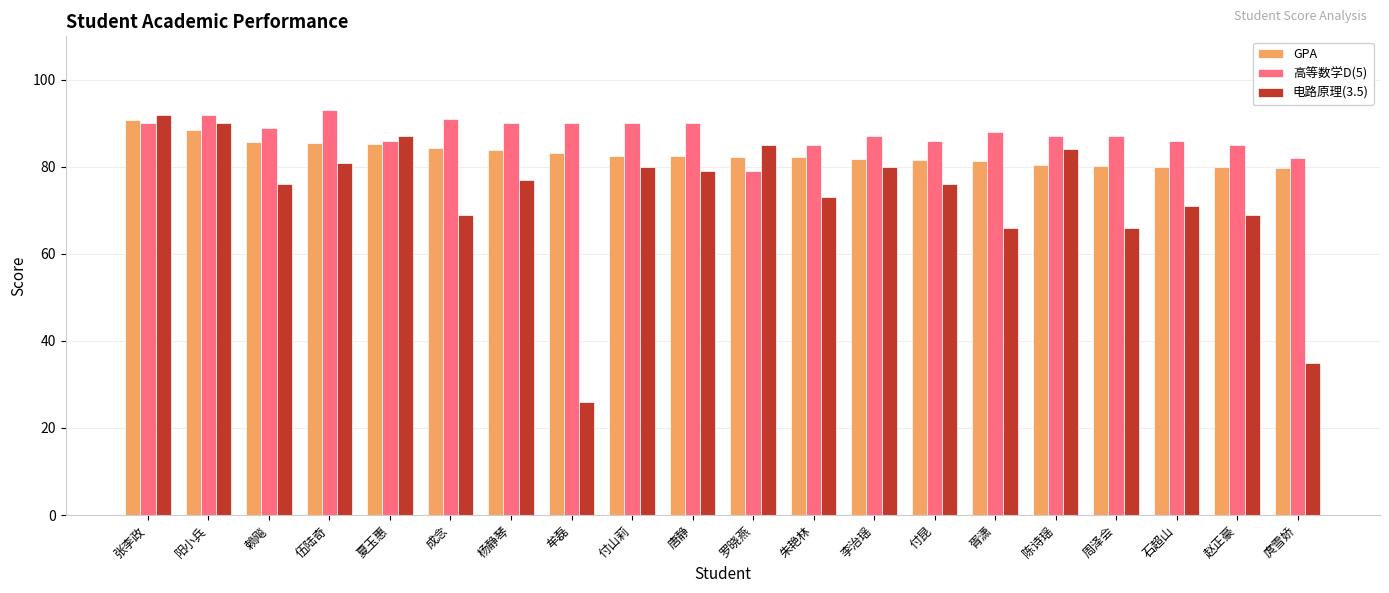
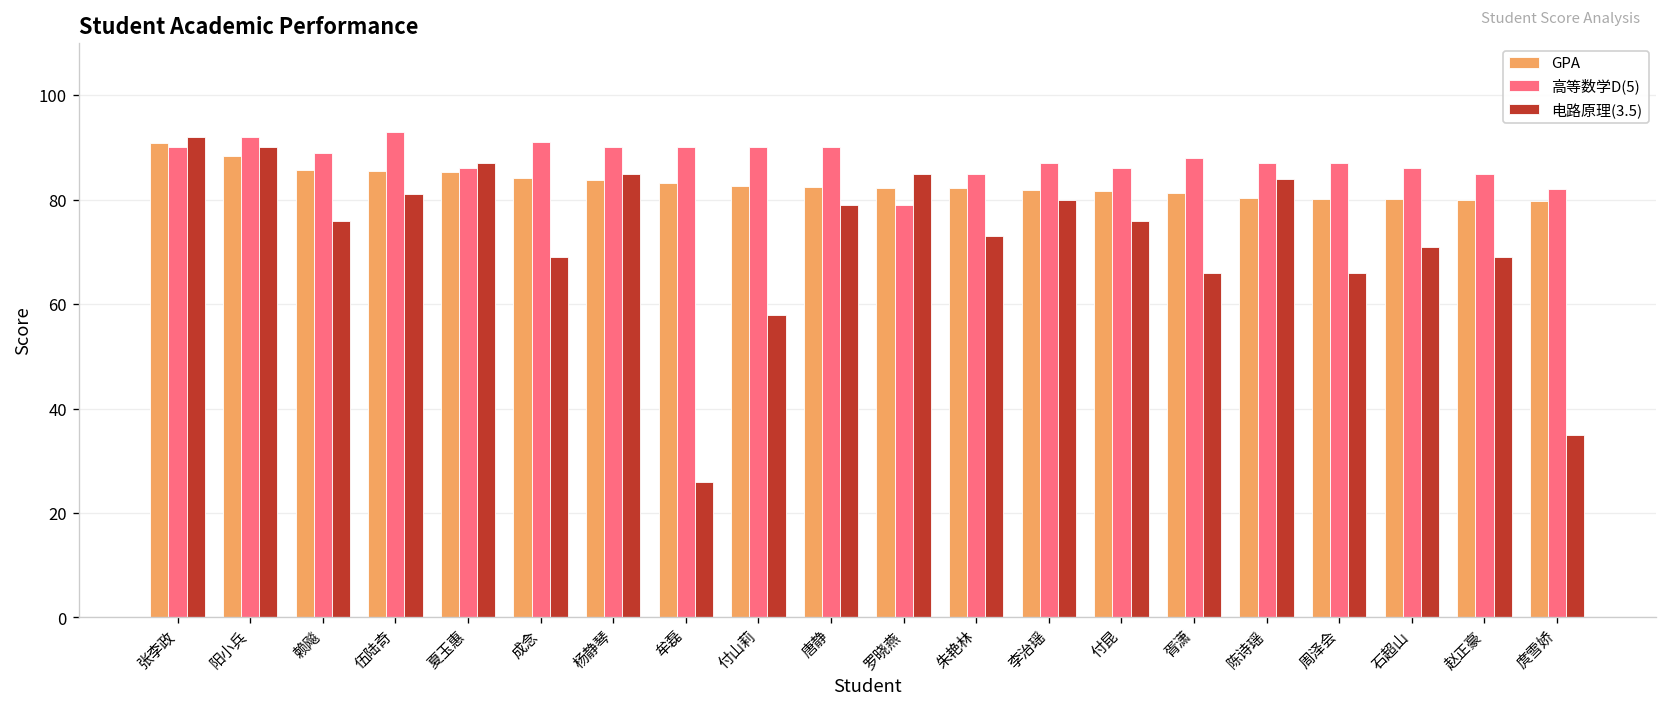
  {
    "GPA": {
      "张李政": 91,
      "阳小兵": 88,
      "赖飚": 86,
      "伍陆奇": 86,
      "夏玉惠": 85,
      "成念": 84,
      "杨静琴": 84,
      "牟磊": 83,
      "付山莉": 83,
      "唐静": 82,
      "罗晓燕": 82,
      "朱艳林": 82,
      "李治瑶": 82,
      "付昆": 82,
      "胥潇": 81,
      "陈诗瑶": 80,
      "周泽会": 80,
      "石超山": 80,
      "赵正豪": 80,
      "庹雪娇": 80
    },
    "高等数学D(5)": {
      "张李政": 90,
      "阳小兵": 92,
      "赖飚": 89,
      "伍陆奇": 93,
      "夏玉惠": 86,
      "成念": 91,
      "杨静琴": 90,
      "牟磊": 90,
      "付山莉": 90,
      "唐静": 90,
      "罗晓燕": 79,
      "朱艳林": 85,
      "李治瑶": 87,
      "付昆": 86,
      "胥潇": 88,
      "陈诗瑶": 87,
      "周泽会": 87,
      "石超山": 86,
      "赵正豪": 85,
      "庹雪娇": 82
    },
    "电路原理(3.5)": {
      "张李政": 92,
      "阳小兵": 90,
      "赖飚": 76,
      "伍陆奇": 81,
      "夏玉惠": 87,
      "成念": 69,
-     "杨静琴": 77,
+     "杨静琴": 85,
      "牟磊": 26,
-     "付山莉": 80,
+     "付山莉": 58,
      "唐静": 79,
      "罗晓燕": 85,
      "朱艳林": 73,
      "李治瑶": 80,
      "付昆": 76,
      "胥潇": 66,
      "陈诗瑶": 84,
      "周泽会": 66,
      "石超山": 71,
      "赵正豪": 69,
      "庹雪娇": 35
    }
  }
